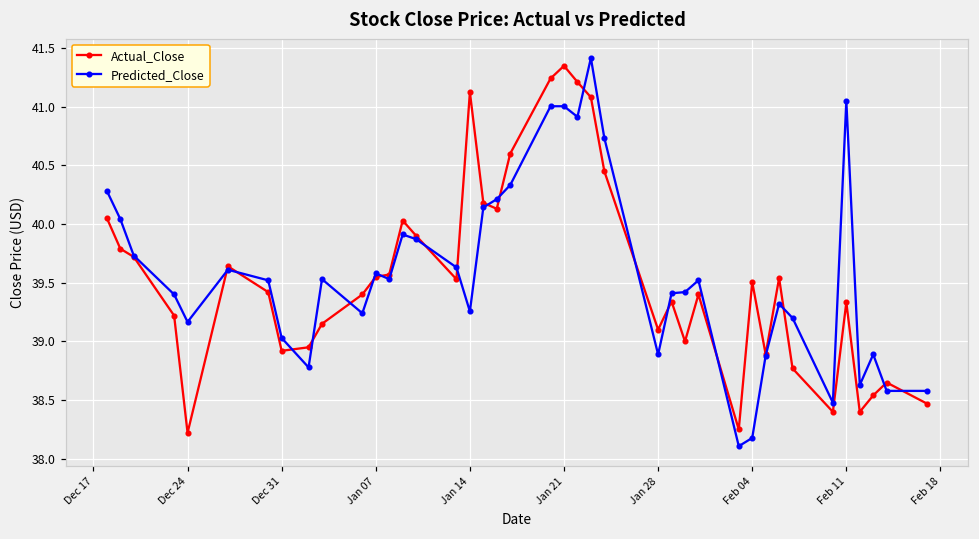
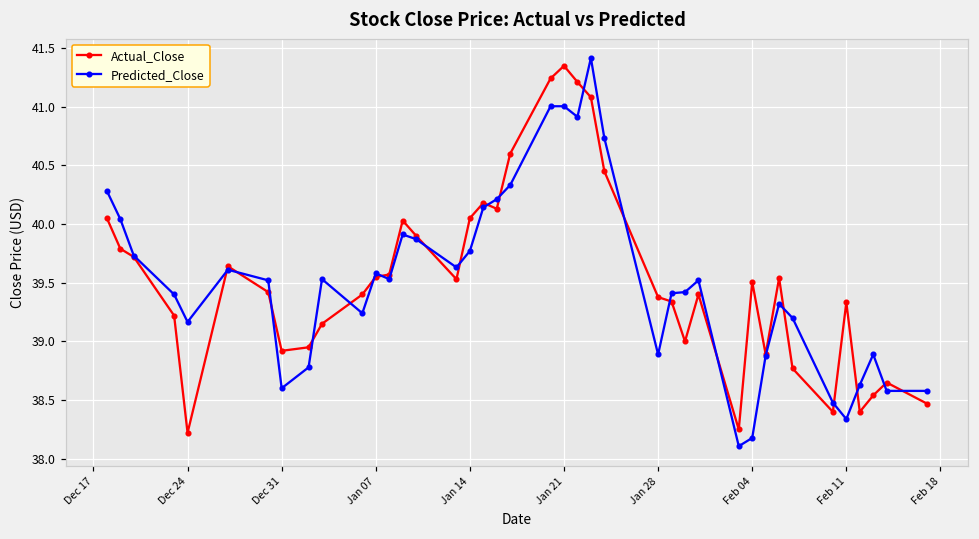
  {
    "Actual_Close": {
      "Dec 24": 38.22,
      "Dec 31": 38.92,
      "Jan 07": 39.55,
-     "Jan 14": 41.12,
+     "Jan 14": 40.05,
      "Jan 21": 41.35,
-     "Jan 28": 39.10,
+     "Jan 28": 39.38,
      "Feb 04": 39.51,
      "Feb 11": 39.33
    },
    "Predicted_Close": {
      "Dec 24": 39.17,
-     "Dec 31": 39.03,
+     "Dec 31": 38.60,
      "Jan 07": 39.58,
-     "Jan 14": 39.26,
+     "Jan 14": 39.77,
      "Jan 21": 41.00,
      "Jan 28": 38.89,
      "Feb 04": 38.18,
-     "Feb 11": 41.05
+     "Feb 11": 38.34
    }
  }
